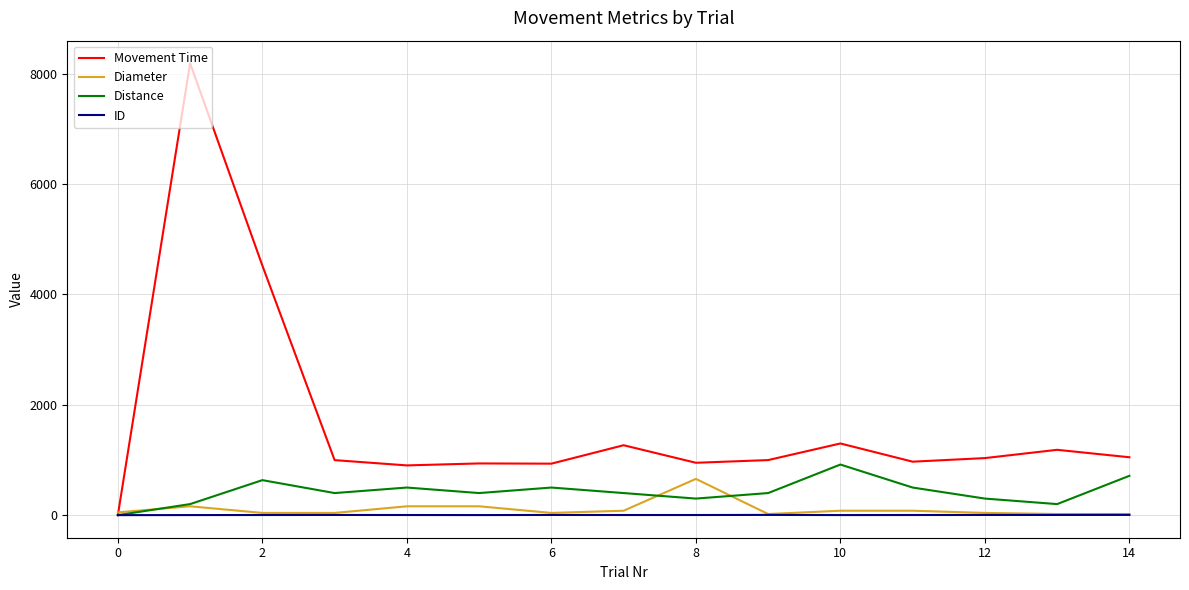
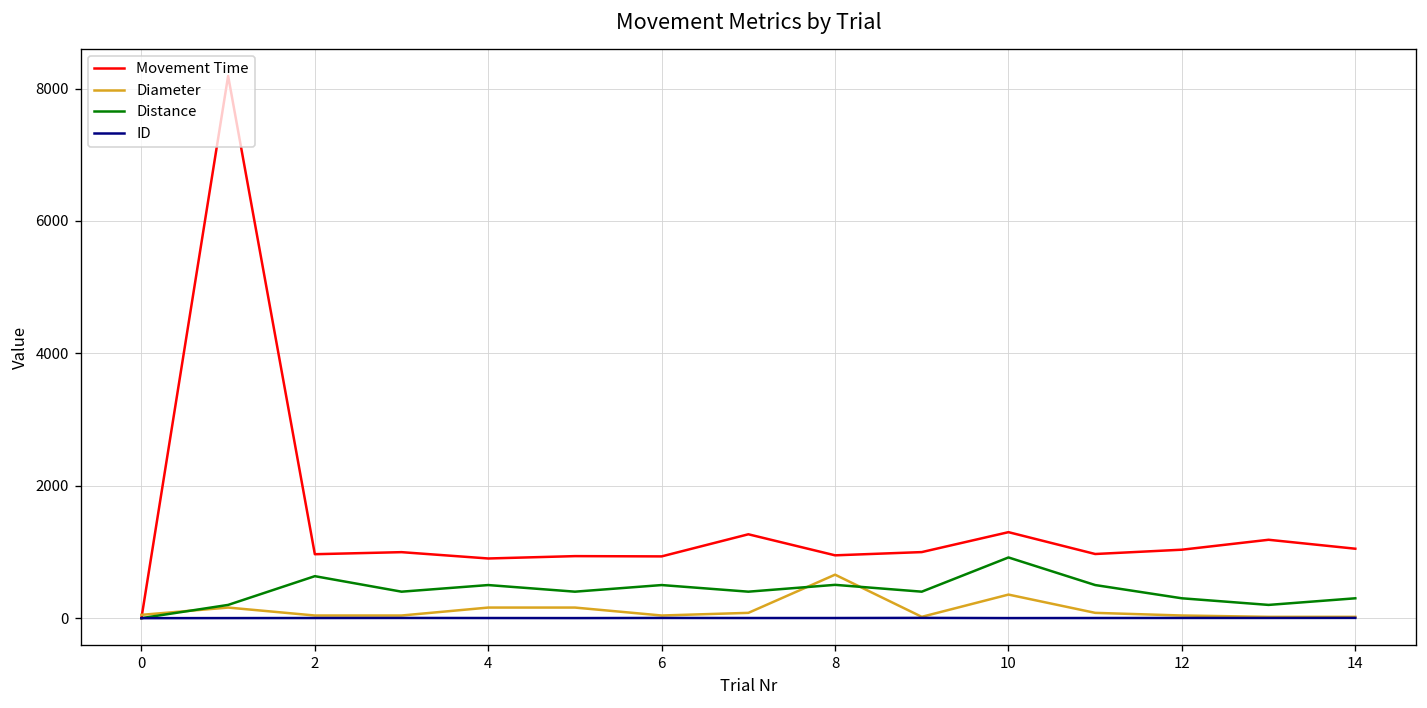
  {
    "Movement Time": {
-     "2": 4500,
+     "2": 1000,
      "4": 900,
      "6": 900,
      "8": 900,
      "10": 1300,
      "12": 1000,
      "14": 1000
    },
    "Diameter": {
      "0": 100,
      "4": 200,
      "8": 700,
-     "10": 100
+     "10": 400
    },
    "Distance": {
      "2": 600,
      "4": 500,
      "6": 500,
-     "8": 300,
+     "8": 500,
      "10": 900,
      "12": 300,
-     "14": 700
+     "14": 300
    },
    "ID": {
      "4": 0,
      "8": 0,
      "10": 0
    }
  }
